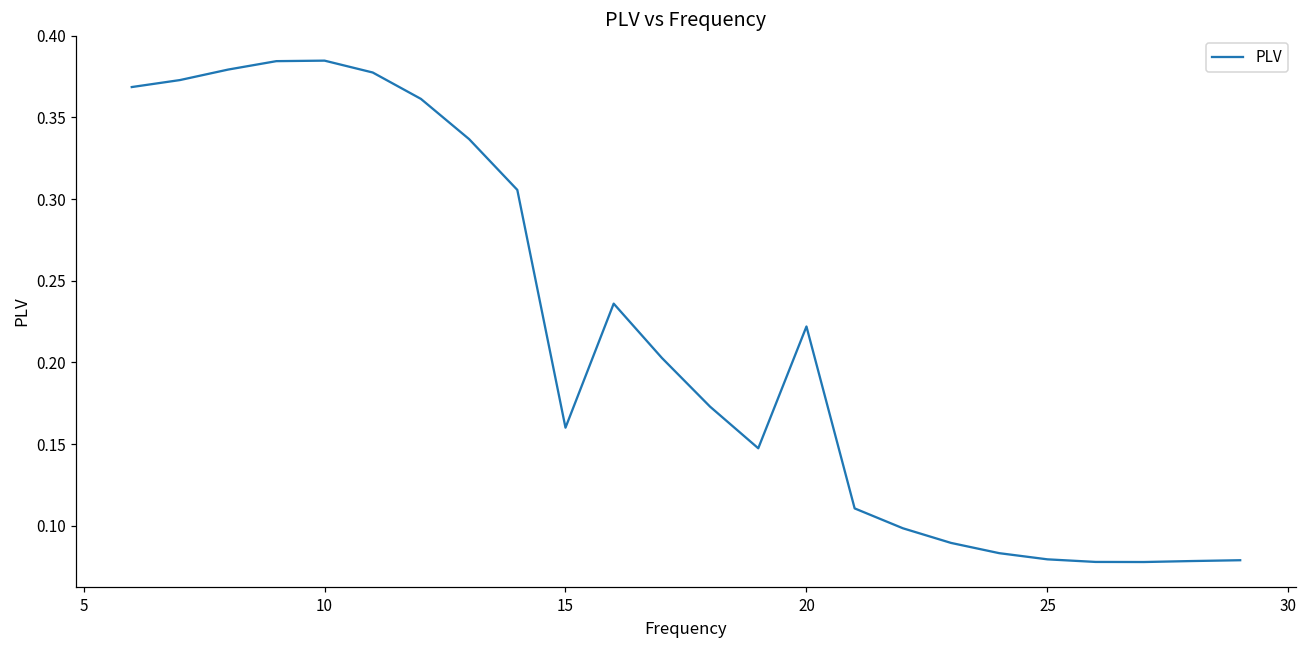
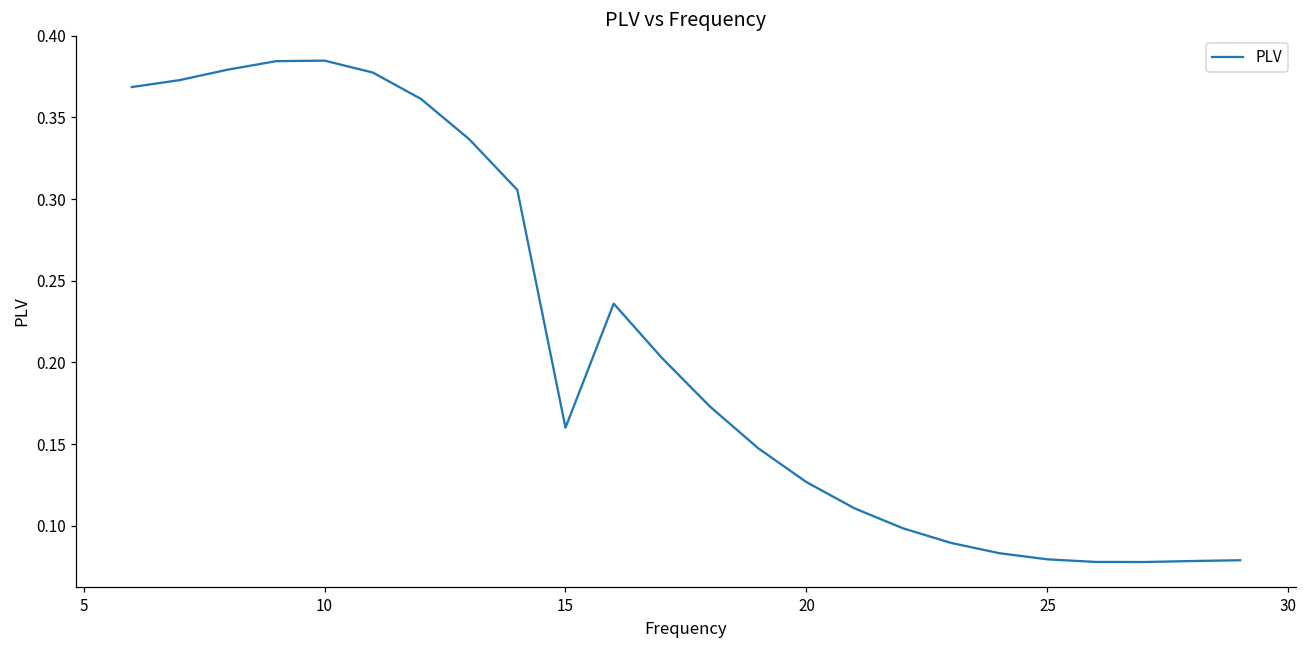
  {
    "10": 0.385,
    "15": 0.160,
-   "20": 0.222,
+   "20": 0.127,
    "25": 0.079
  }
